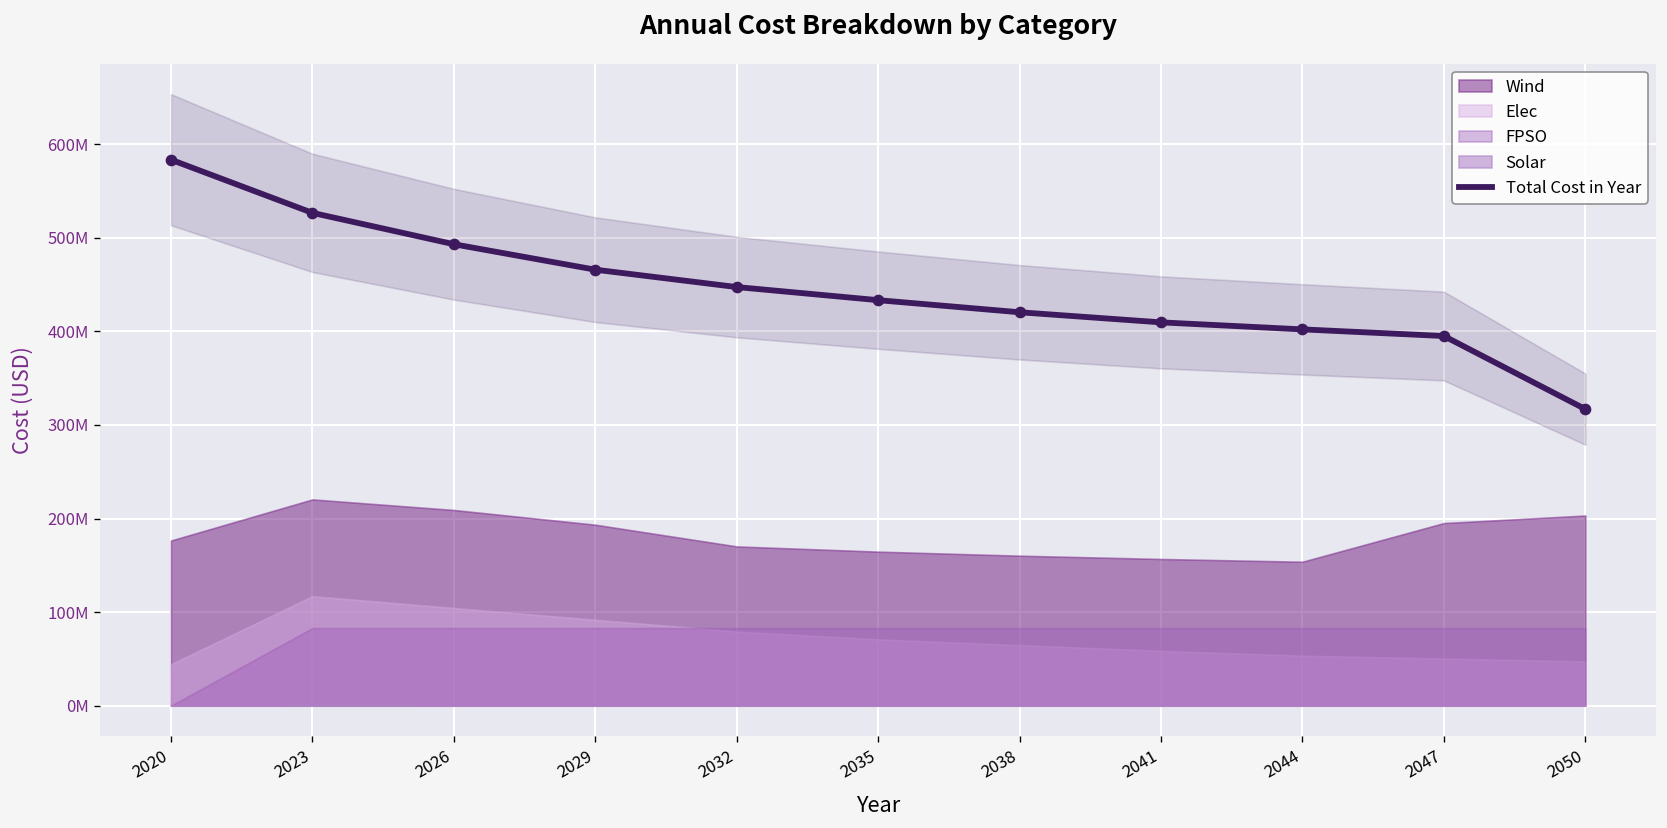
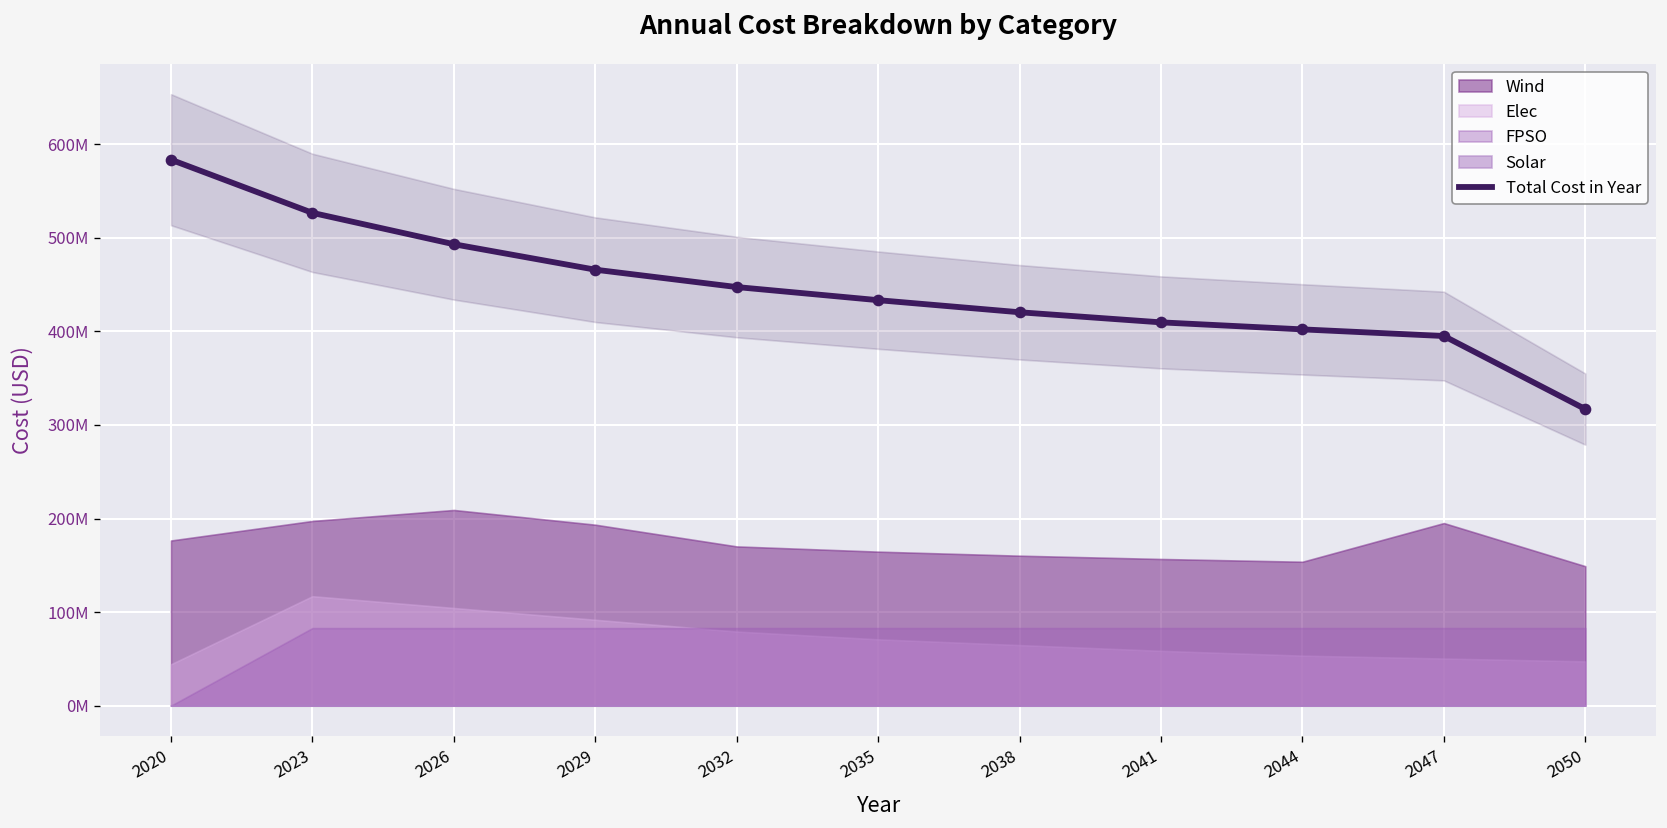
  {
    "Wind": {
      "2020": 180000000,
-     "2023": 220000000,
+     "2023": 200000000,
      "2026": 210000000,
      "2029": 190000000,
      "2032": 170000000,
      "2035": 160000000,
      "2038": 160000000,
      "2041": 160000000,
      "2044": 150000000,
      "2047": 200000000,
-     "2050": 200000000
+     "2050": 150000000
    }
  }
